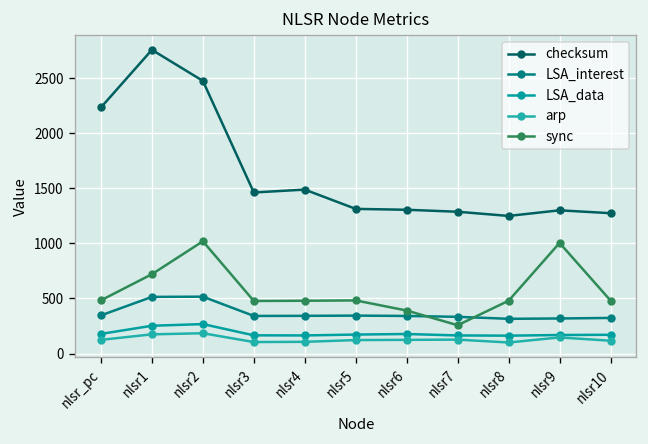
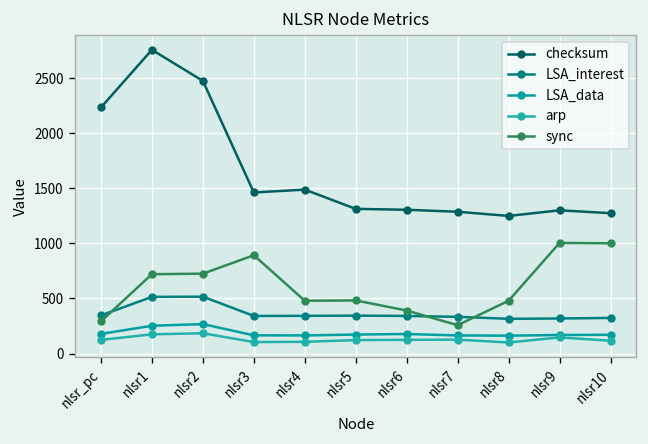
  {
    "sync": {
-     "nlsr_pc": 500,
+     "nlsr_pc": 300,
      "nlsr1": 700,
-     "nlsr2": 1000,
-     "nlsr3": 500,
+     "nlsr2": 700,
+     "nlsr3": 900,
      "nlsr4": 500,
      "nlsr5": 500,
      "nlsr6": 400,
      "nlsr7": 300,
      "nlsr8": 500,
      "nlsr9": 1000,
-     "nlsr10": 500
+     "nlsr10": 1000
    }
  }
